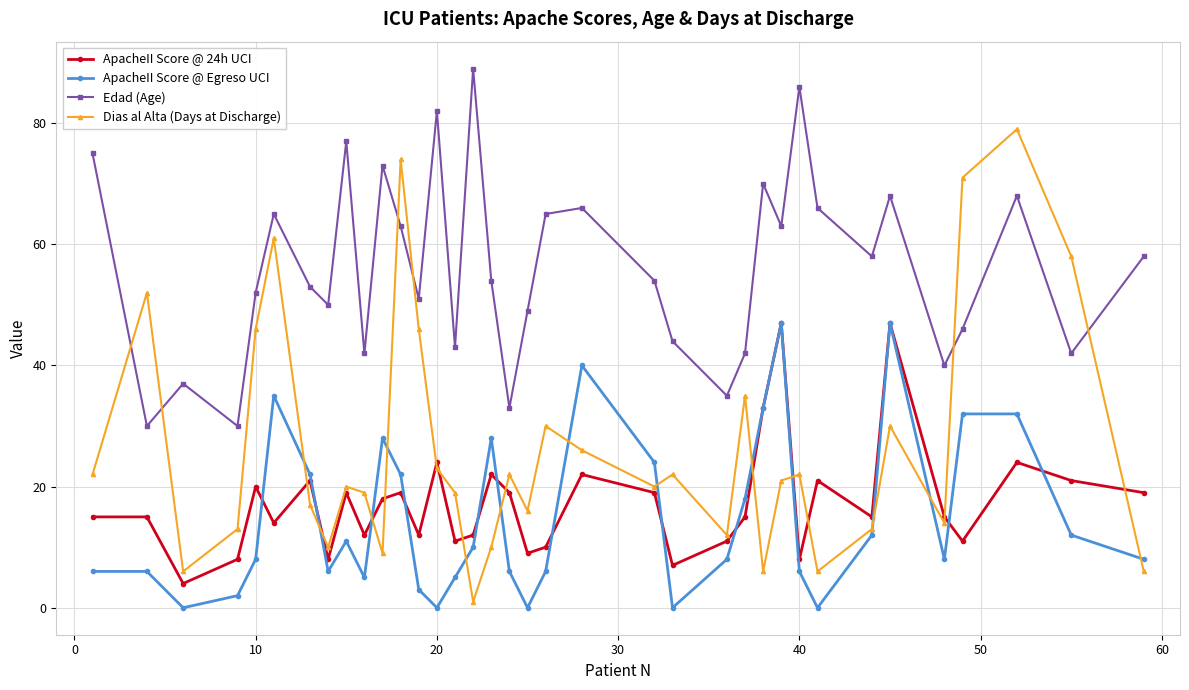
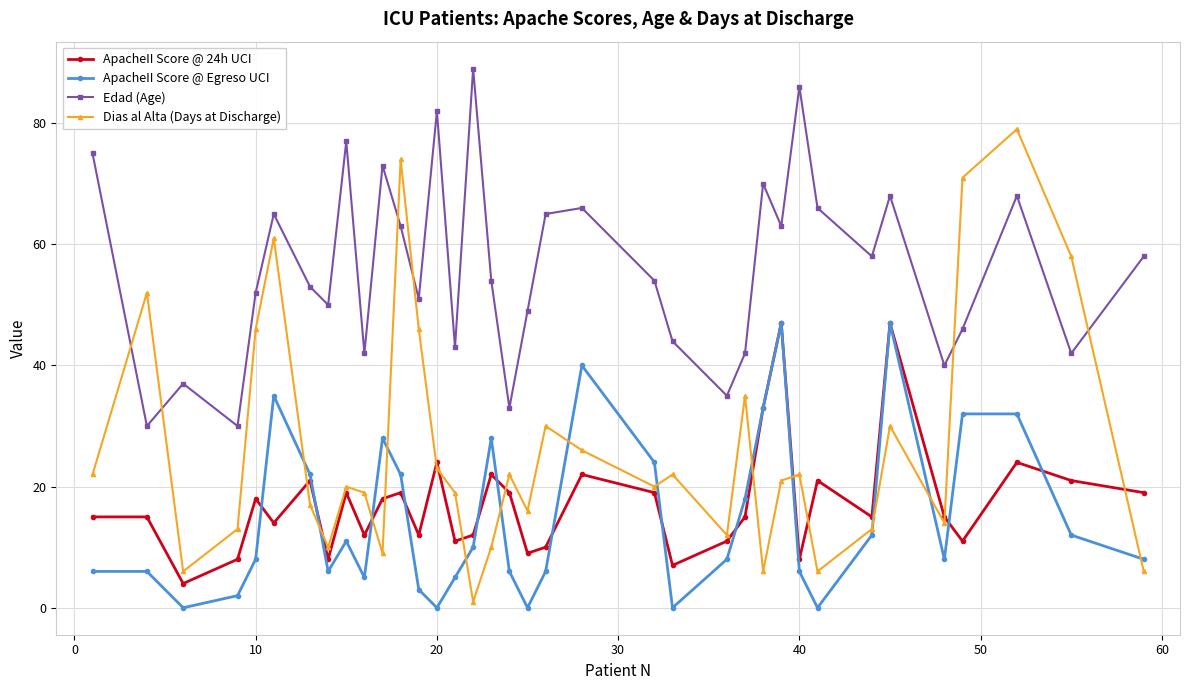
  {
    "ApacheII Score @ 24h UCI": {
-     "10": 20,
+     "10": 18,
      "20": 24,
      "40": 8
    },
    "ApacheII Score @ Egreso UCI": {
      "10": 8,
      "20": 0,
      "40": 6
    },
    "Edad (Age)": {
      "10": 52,
      "20": 82,
      "40": 86
    },
    "Dias al Alta (Days at Discharge)": {
      "10": 46,
      "20": 23,
      "40": 22
    }
  }
